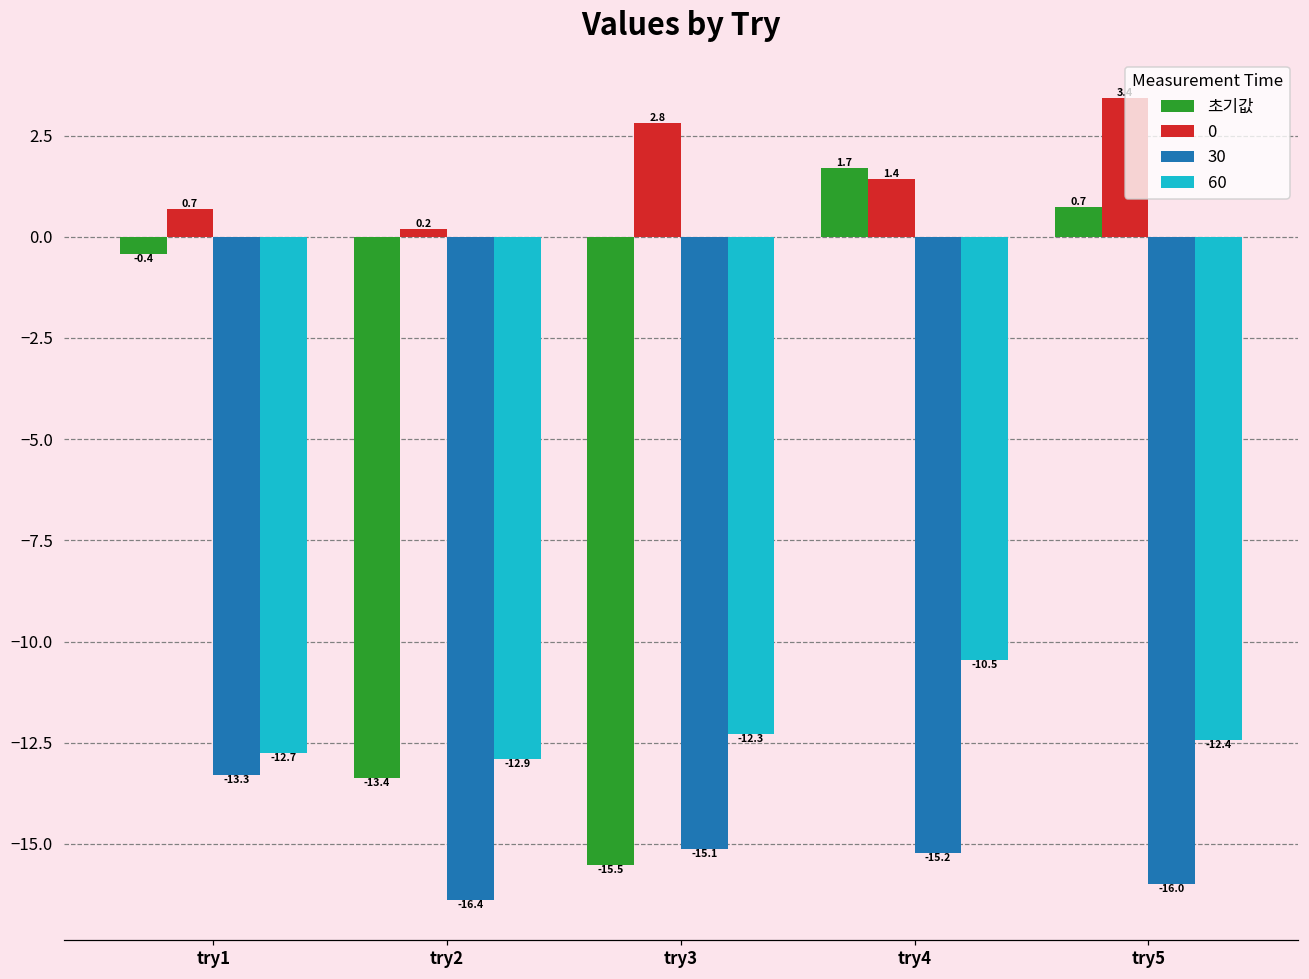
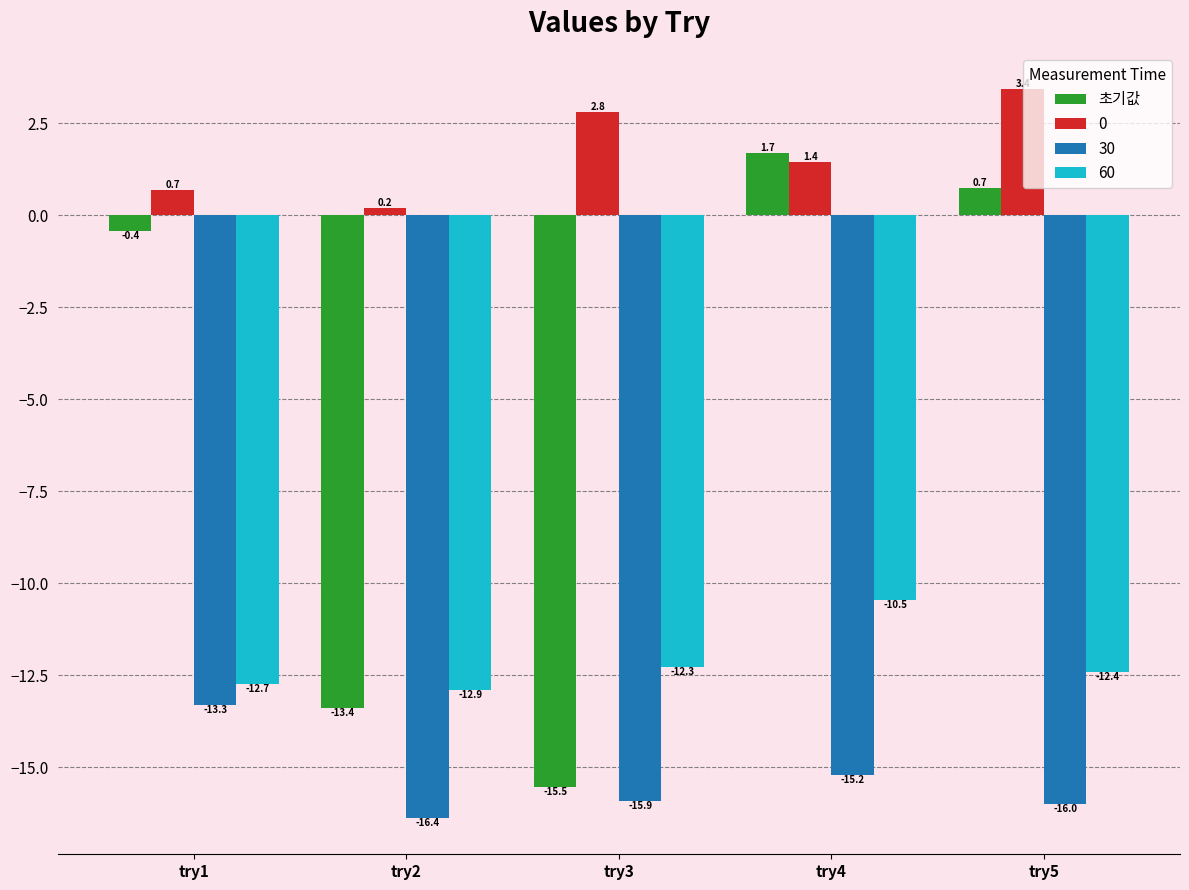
  {
    "초기값": {
      "try1": -0.4,
      "try2": -13.4,
      "try3": -15.5,
      "try4": 1.7,
      "try5": 0.7
    },
    "0": {
      "try1": 0.7,
      "try2": 0.2,
      "try3": 2.8,
      "try4": 1.4
    },
    "30": {
      "try1": -13.3,
      "try2": -16.4,
-     "try3": -15.1,
+     "try3": -15.9,
      "try4": -15.2,
      "try5": -16.0
    },
    "60": {
      "try1": -12.7,
      "try2": -12.9,
      "try3": -12.3,
      "try4": -10.5,
      "try5": -12.4
    }
  }
